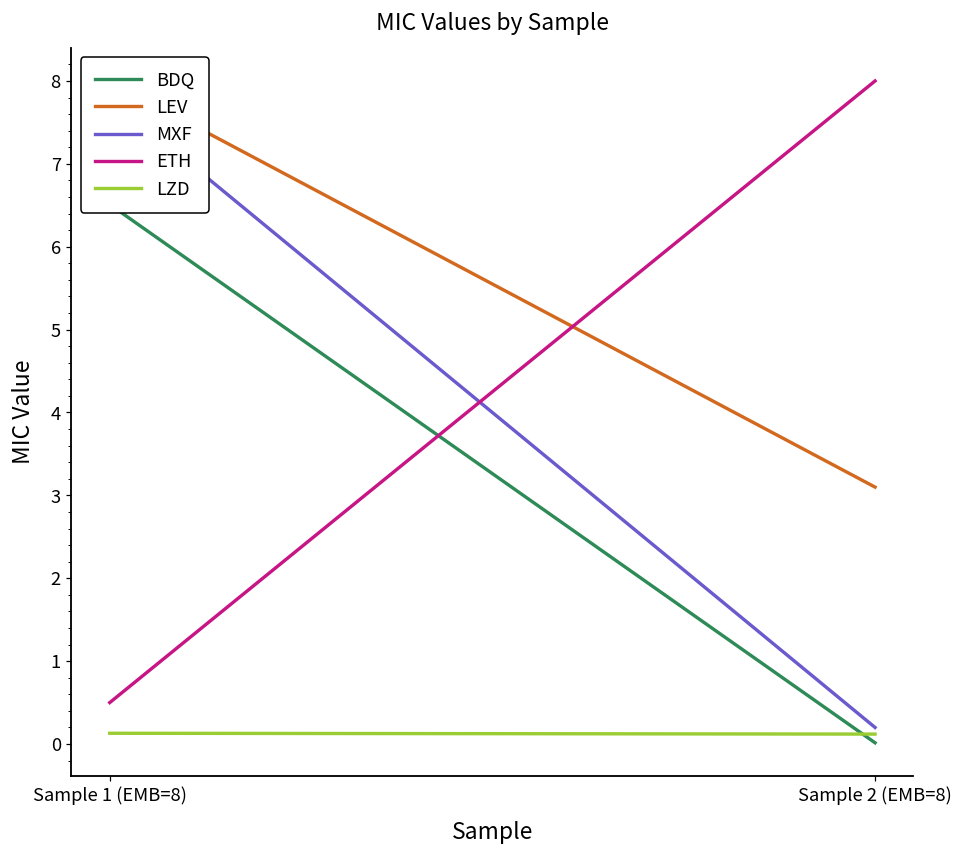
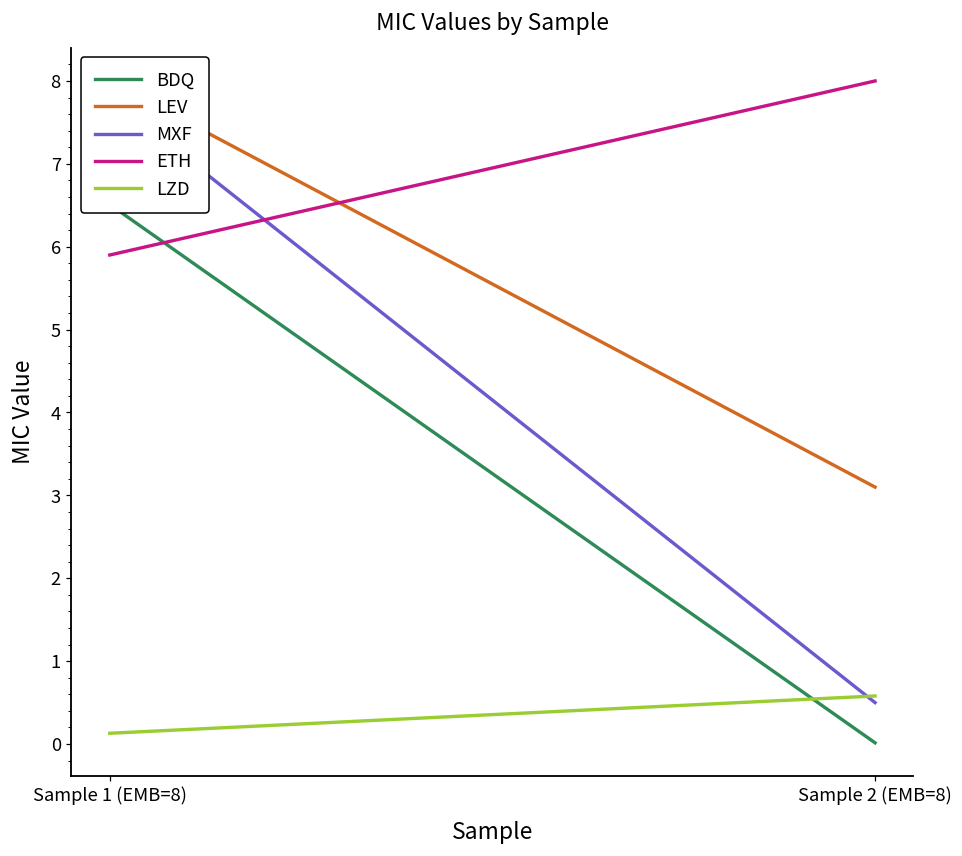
  {
    "BDQ": {
      "Sample 2 (EMB=8)": 0.0
    },
    "LEV": {
      "Sample 2 (EMB=8)": 3.1
    },
    "MXF": {
-     "Sample 2 (EMB=8)": 0.2
+     "Sample 2 (EMB=8)": 0.5
    },
    "ETH": {
-     "Sample 1 (EMB=8)": 0.5,
+     "Sample 1 (EMB=8)": 5.9,
      "Sample 2 (EMB=8)": 8.0
    },
    "LZD": {
      "Sample 1 (EMB=8)": 0.1,
-     "Sample 2 (EMB=8)": 0.1
+     "Sample 2 (EMB=8)": 0.6
    }
  }
